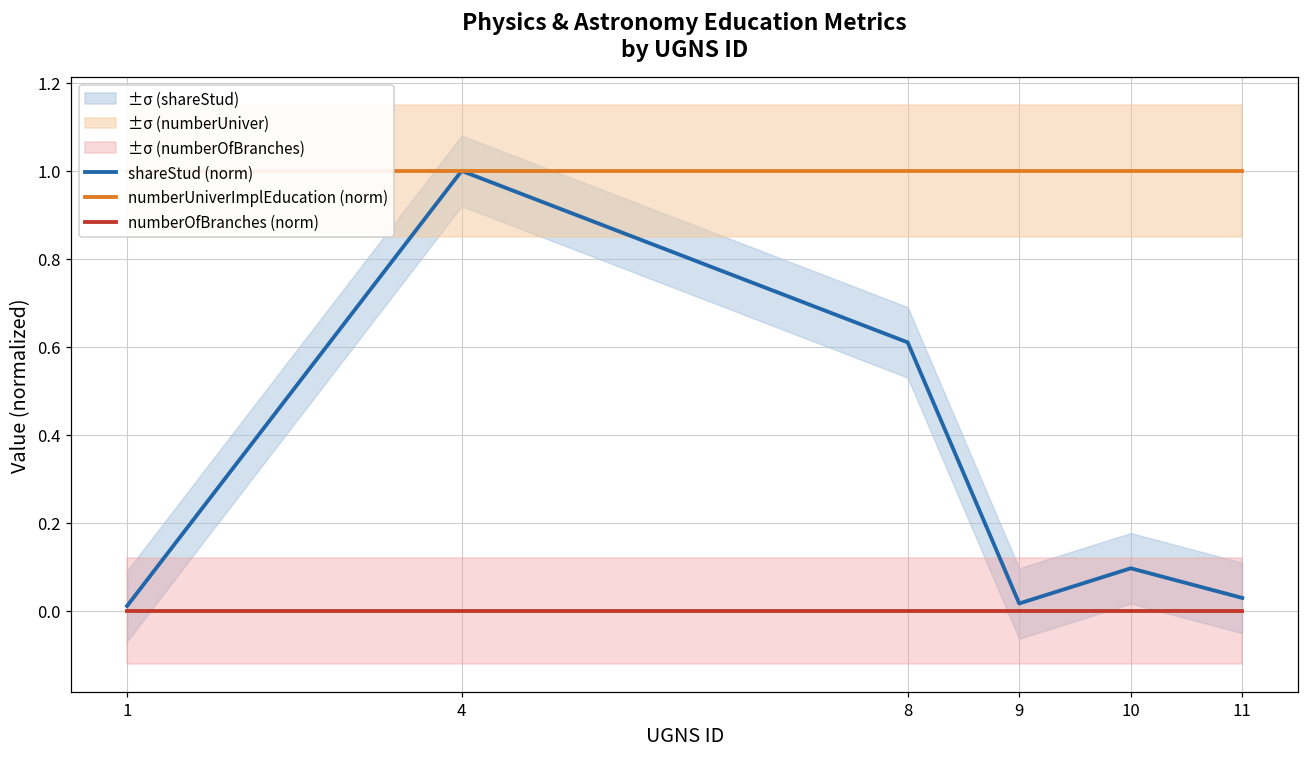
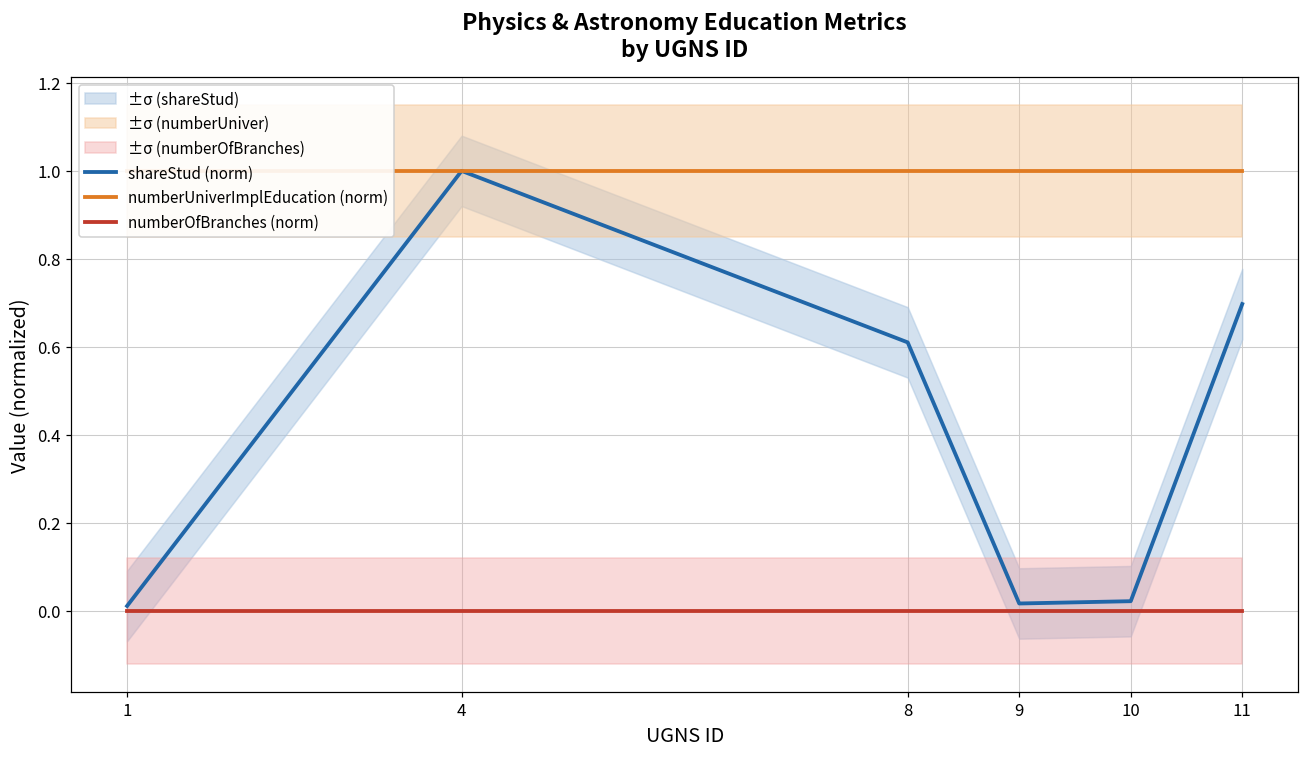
  {
    "shareStud (norm)": {
      "1": 0.01,
      "8": 0.61,
      "9": 0.02,
-     "10": 0.10,
-     "11": 0.03
+     "10": 0.02,
+     "11": 0.70
    },
    "numberUniverImplEducation (norm)": {
      "8": 1.00,
      "9": 1.00,
      "10": 1.00,
      "11": 1.00
    },
    "numberOfBranches (norm)": {
      "1": 0.00,
      "4": 0.00,
      "8": 0.00,
      "9": 0.00,
      "10": 0.00,
      "11": 0.00
    }
  }
